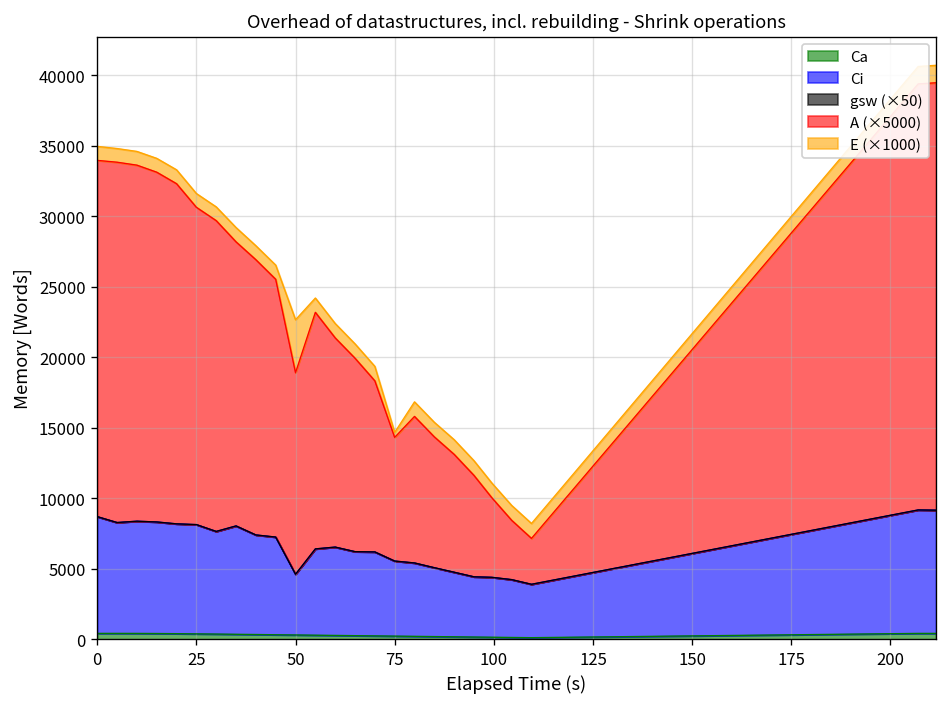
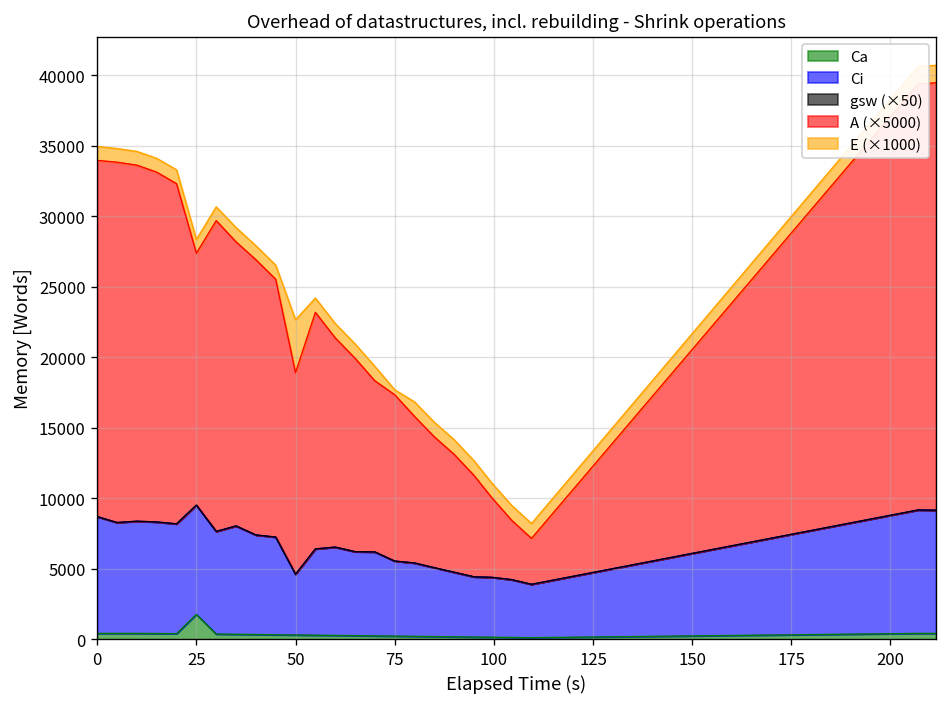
  {
    "Ca": {
      "0": 400,
-     "25": 400,
+     "25": 1800,
      "50": 300,
      "75": 200
    },
    "A (×5000)": {
      "0": 25300,
-     "25": 22500,
+     "25": 17900,
      "50": 14300,
-     "75": 8800
+     "75": 11800
    },
    "E (×1000)": {
      "0": 1000,
      "25": 1000,
      "50": 3800,
      "75": 400
    }
  }
